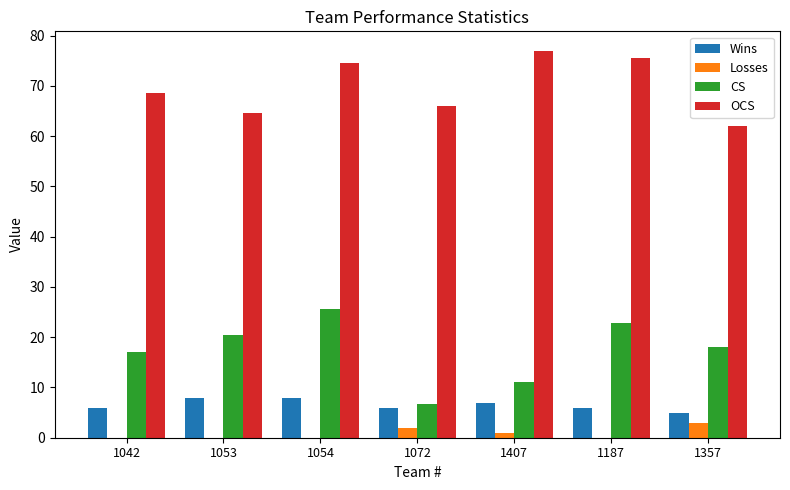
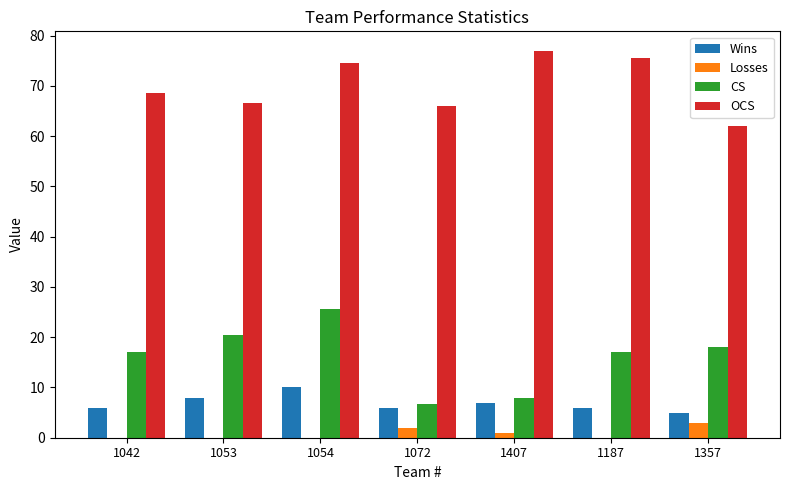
  {
    "Wins": {
      "1042": 6,
      "1053": 8,
-     "1054": 8,
+     "1054": 10,
      "1072": 6,
      "1407": 7,
      "1187": 6,
      "1357": 5
    },
    "Losses": {
      "1042": 0,
      "1053": 0,
      "1054": 0,
      "1072": 2,
      "1407": 1,
      "1187": 0,
      "1357": 3
    },
    "CS": {
      "1042": 17,
      "1053": 21,
      "1054": 26,
      "1072": 7,
-     "1407": 11,
-     "1187": 23,
+     "1407": 8,
+     "1187": 17,
      "1357": 18
    },
    "OCS": {
      "1042": 69,
-     "1053": 65,
+     "1053": 67,
      "1054": 75,
      "1072": 66,
      "1407": 77,
      "1187": 76,
      "1357": 62
    }
  }
